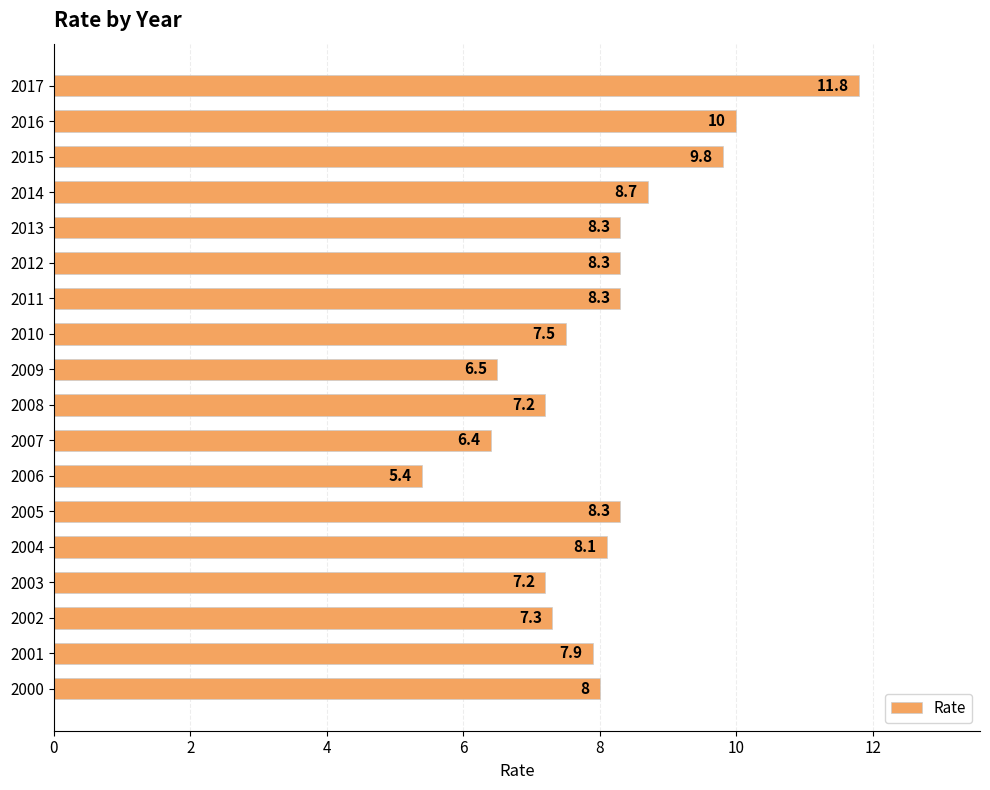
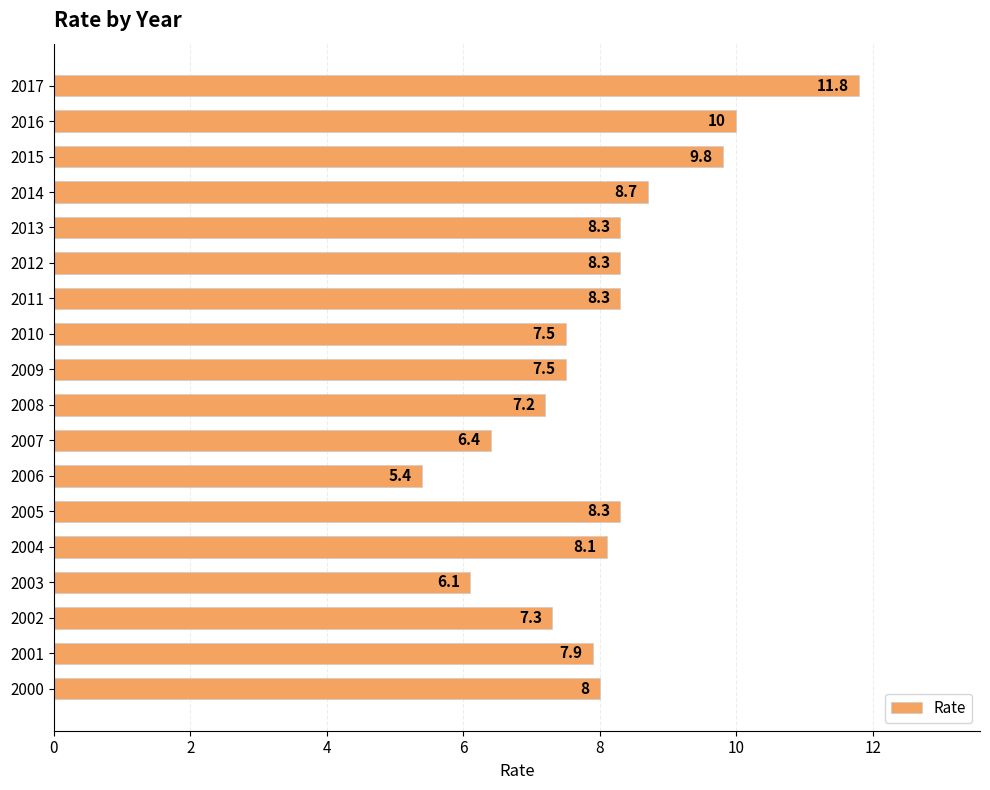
  {
    "2017": 11.8,
    "2016": 10,
    "2015": 9.8,
    "2014": 8.7,
    "2013": 8.3,
    "2012": 8.3,
    "2011": 8.3,
    "2010": 7.5,
-   "2009": 6.5,
+   "2009": 7.5,
    "2008": 7.2,
    "2007": 6.4,
    "2006": 5.4,
    "2005": 8.3,
    "2004": 8.1,
-   "2003": 7.2,
+   "2003": 6.1,
    "2002": 7.3,
    "2001": 7.9,
    "2000": 8
  }
